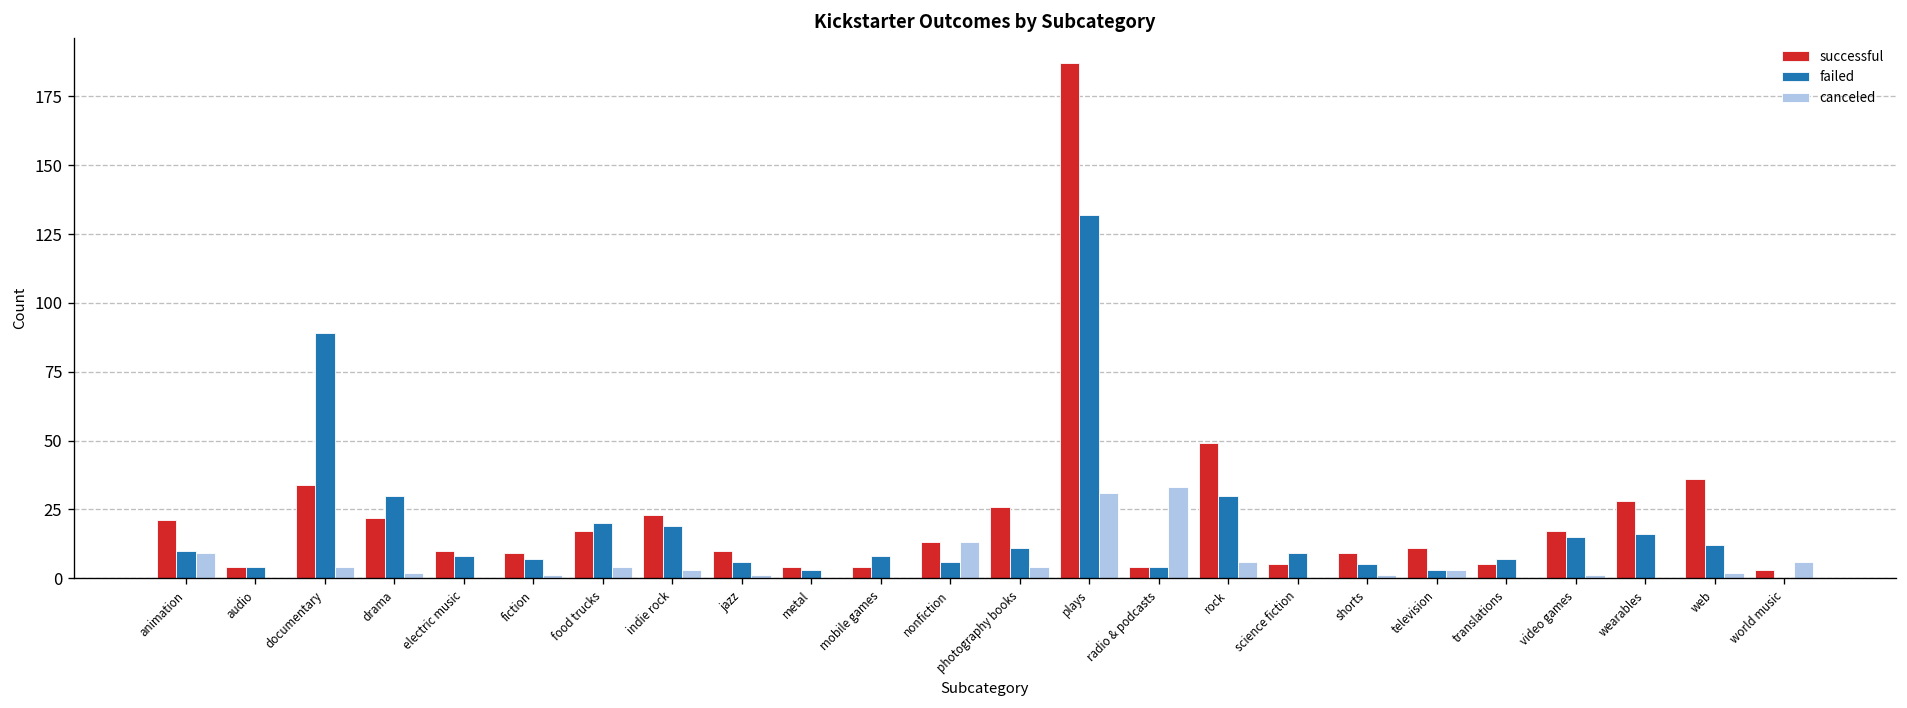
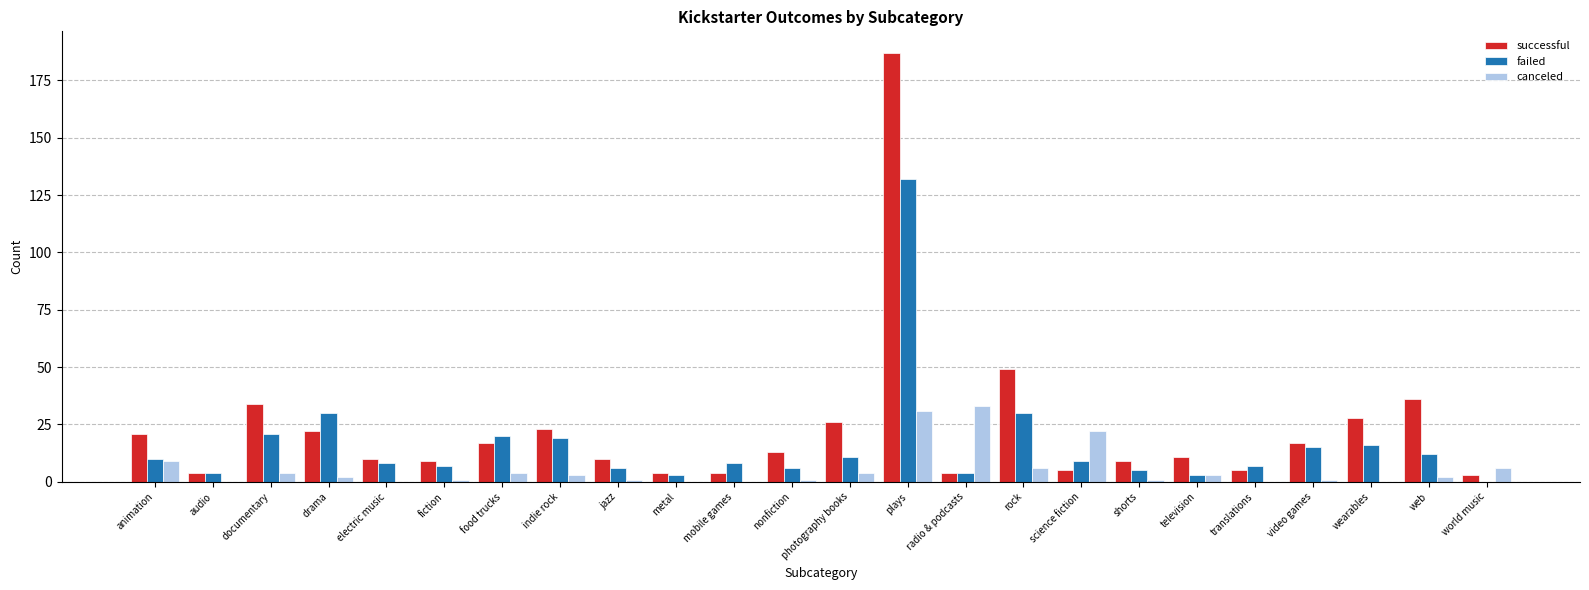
  {
    "successful": {
      "animation": 21,
      "audio": 4,
      "documentary": 34,
      "drama": 22,
      "electric music": 10,
      "fiction": 9,
      "food trucks": 17,
      "indie rock": 23,
      "jazz": 10,
      "metal": 4,
      "mobile games": 4,
      "nonfiction": 13,
      "photography books": 26,
      "plays": 187,
      "radio & podcasts": 4,
      "rock": 49,
      "science fiction": 5,
      "shorts": 9,
      "television": 11,
      "translations": 5,
      "video games": 17,
      "wearables": 28,
      "web": 36,
      "world music": 3
    },
    "failed": {
      "animation": 10,
      "audio": 4,
-     "documentary": 89,
+     "documentary": 21,
      "drama": 30,
      "electric music": 8,
      "fiction": 7,
      "food trucks": 20,
      "indie rock": 19,
      "jazz": 6,
      "metal": 3,
      "mobile games": 8,
      "nonfiction": 6,
      "photography books": 11,
      "plays": 132,
      "radio & podcasts": 4,
      "rock": 30,
      "science fiction": 9,
      "shorts": 5,
      "television": 3,
      "translations": 7,
      "video games": 15,
      "wearables": 16,
      "web": 12,
      "world music": 0
    },
    "canceled": {
      "animation": 9,
      "audio": 0,
      "documentary": 4,
      "drama": 2,
      "electric music": 0,
      "food trucks": 4,
      "indie rock": 3,
      "metal": 0,
      "mobile games": 0,
-     "nonfiction": 13,
+     "nonfiction": 1,
      "photography books": 4,
      "plays": 31,
      "radio & podcasts": 33,
      "rock": 6,
-     "science fiction": 0,
+     "science fiction": 22,
      "television": 3,
      "translations": 0,
      "wearables": 0,
      "web": 2,
      "world music": 6
    }
  }
